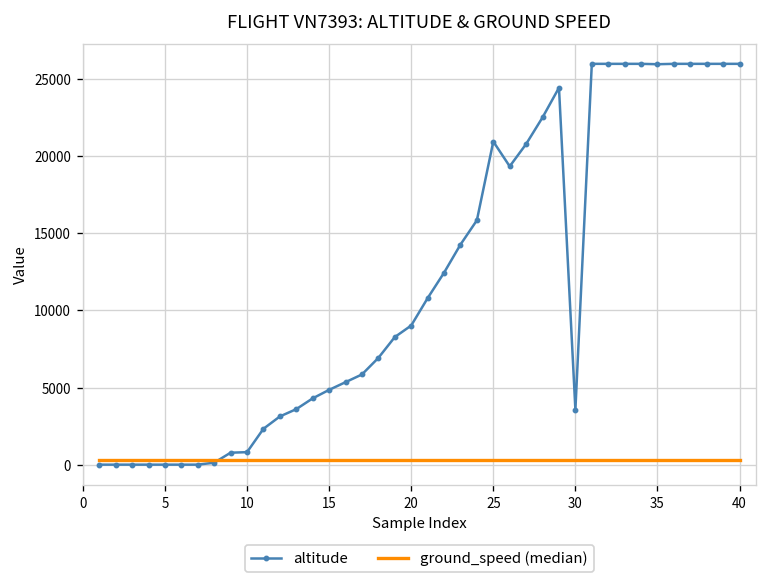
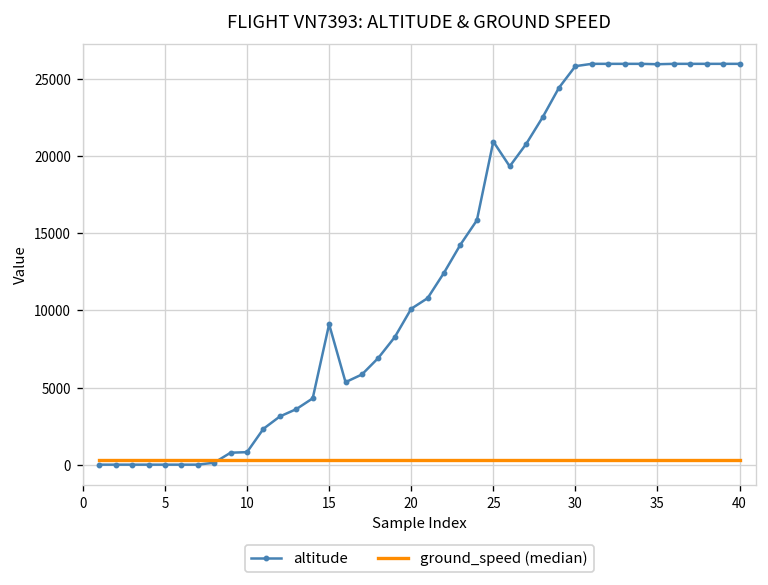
  {
    "altitude": {
      "5": 0,
      "10": 800,
-     "15": 4900,
-     "20": 9000,
+     "15": 9100,
+     "20": 10100,
      "25": 21000,
-     "30": 3600,
+     "30": 25900,
      "35": 26000,
      "40": 26000
    },
    "ground_speed (median)": {
      "5": 300,
      "10": 300,
      "15": 300,
      "20": 300,
      "25": 300,
      "30": 300,
      "35": 300,
      "40": 300
    }
  }
